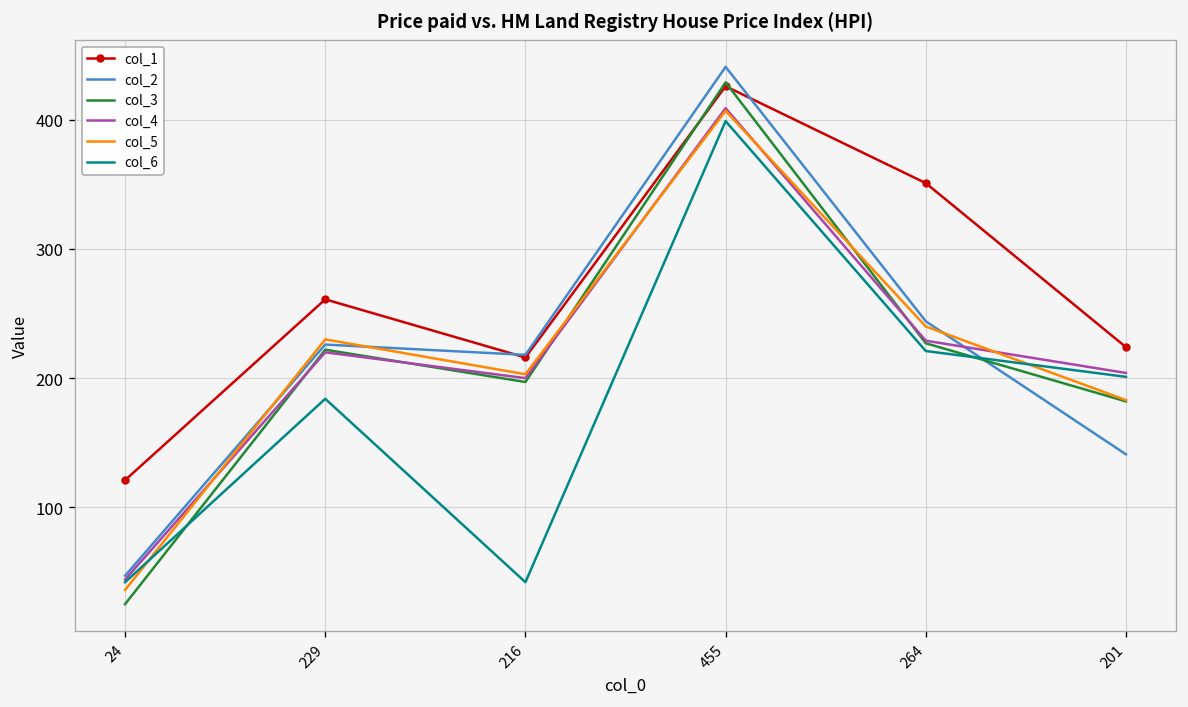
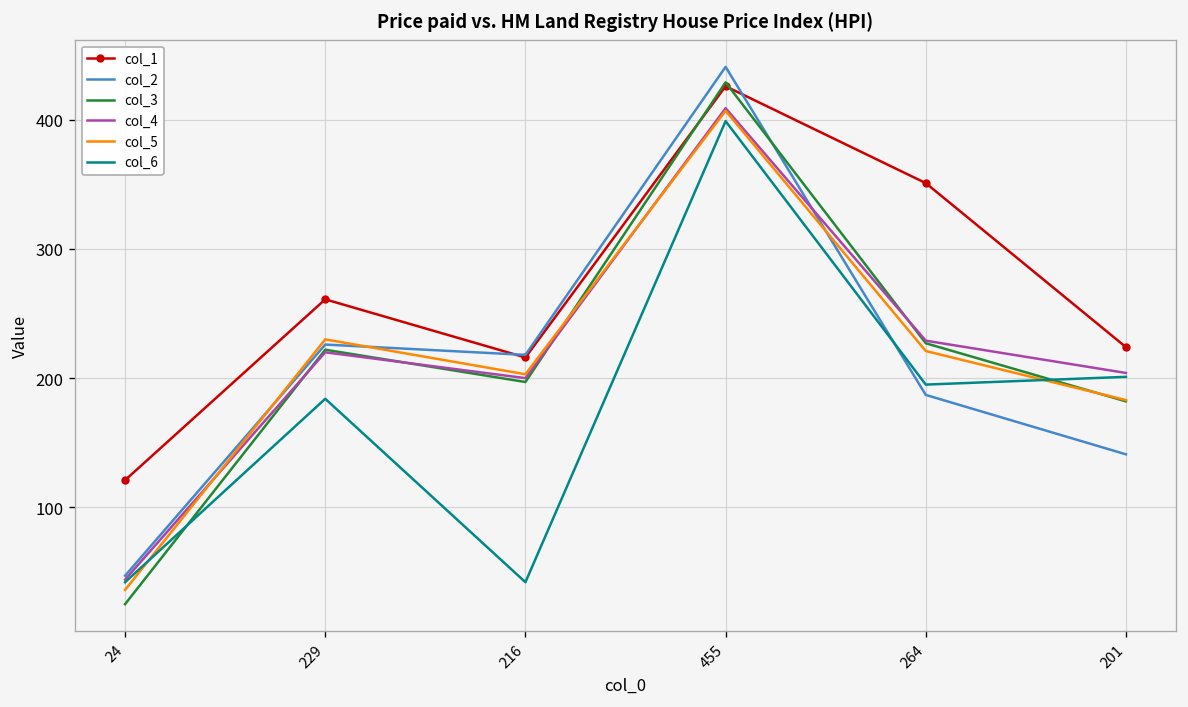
  {
    "col_1": {
      "24": 121,
      "229": 261,
      "455": 426,
      "264": 351,
      "201": 224
    },
    "col_2": {
      "24": 47,
      "229": 226,
      "455": 441,
-     "264": 244,
+     "264": 187,
      "201": 141
    },
    "col_3": {
      "24": 25,
      "216": 197,
      "455": 429
    },
    "col_4": {
      "216": 200,
      "201": 204
    },
    "col_5": {
      "24": 36,
      "229": 230,
      "216": 203,
-     "264": 240
+     "264": 221
    },
    "col_6": {
      "229": 184,
      "216": 42,
      "455": 399,
-     "264": 221,
+     "264": 195,
      "201": 201
    }
  }
